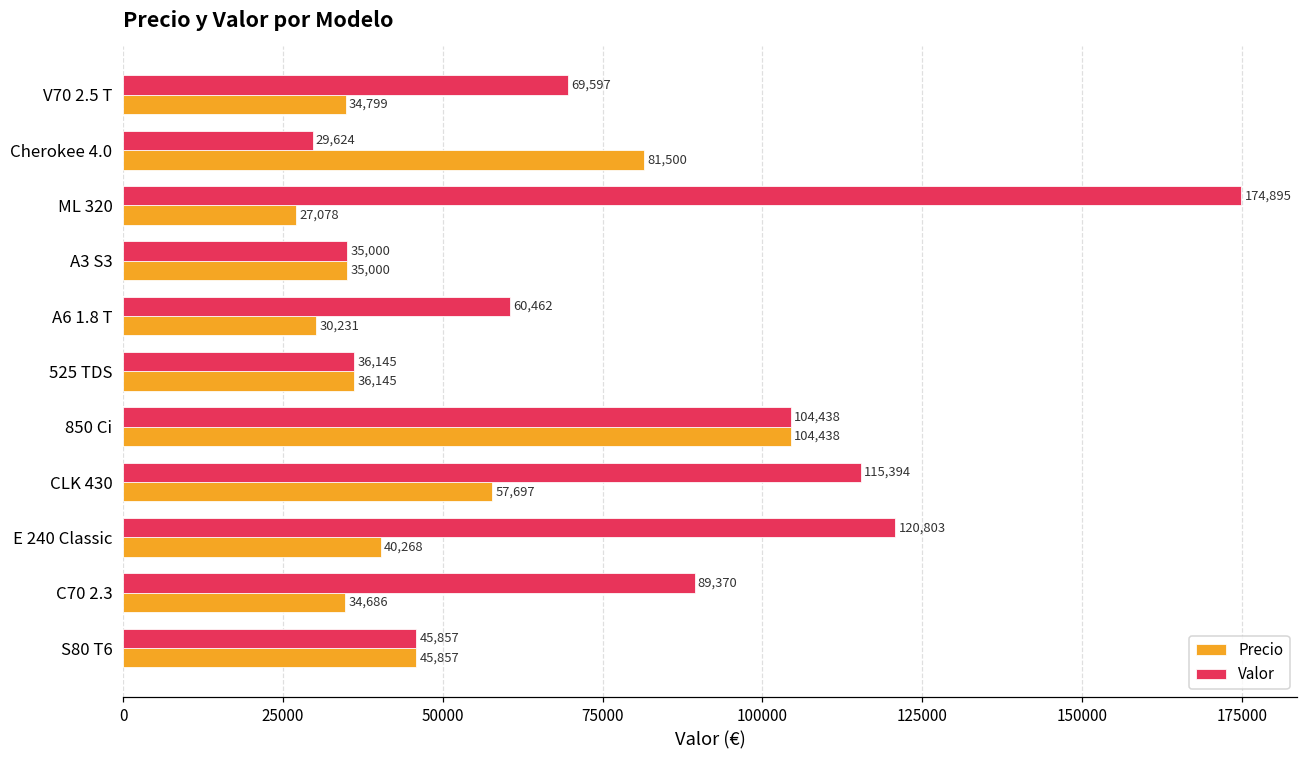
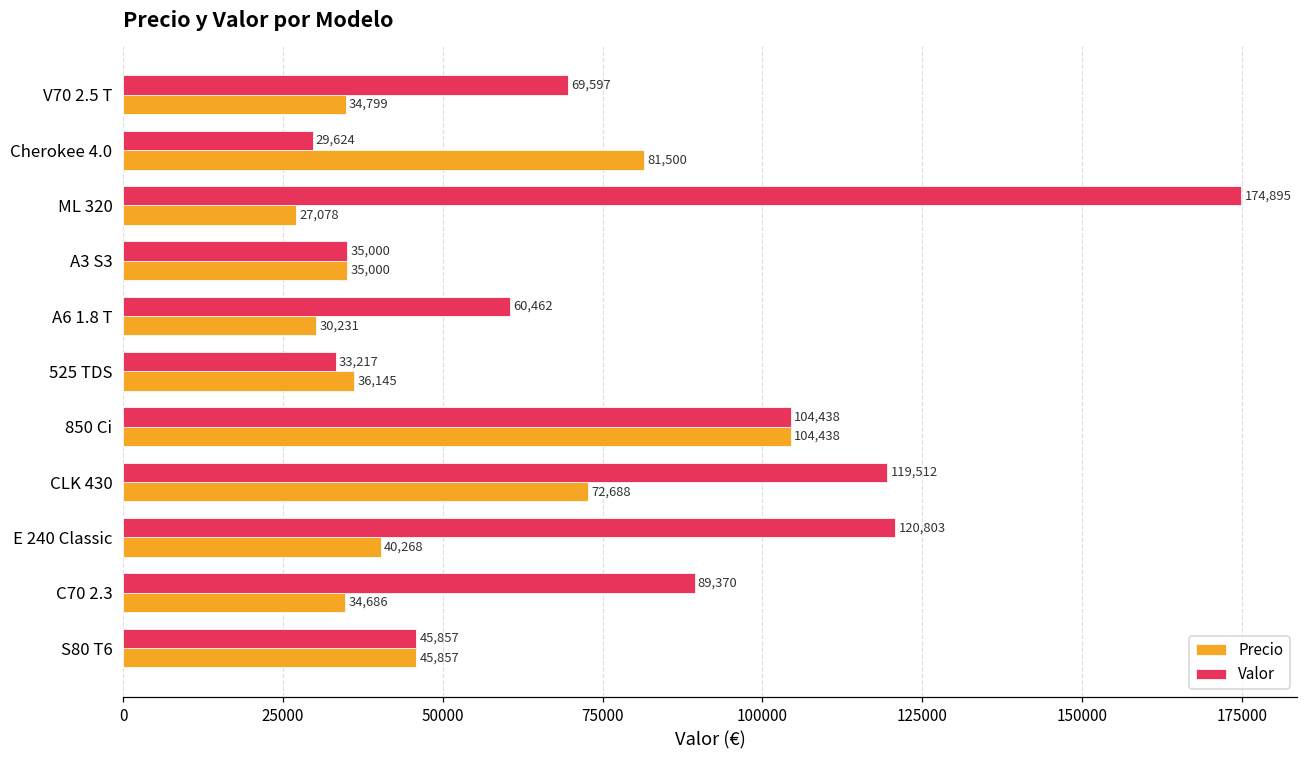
  {
    "Precio": {
      "V70 2.5 T": "34,799",
      "Cherokee 4.0": "81,500",
      "ML 320": "27,078",
      "A3 S3": "35,000",
      "A6 1.8 T": "30,231",
      "525 TDS": "36,145",
      "850 Ci": "104,438",
-     "CLK 430": "57,697",
+     "CLK 430": "72,688",
      "E 240 Classic": "40,268",
      "C70 2.3": "34,686",
      "S80 T6": "45,857"
    },
    "Valor": {
      "V70 2.5 T": "69,597",
      "Cherokee 4.0": "29,624",
      "ML 320": "174,895",
      "A3 S3": "35,000",
      "A6 1.8 T": "60,462",
-     "525 TDS": "36,145",
+     "525 TDS": "33,217",
      "850 Ci": "104,438",
-     "CLK 430": "115,394",
+     "CLK 430": "119,512",
      "E 240 Classic": "120,803",
      "C70 2.3": "89,370",
      "S80 T6": "45,857"
    }
  }
